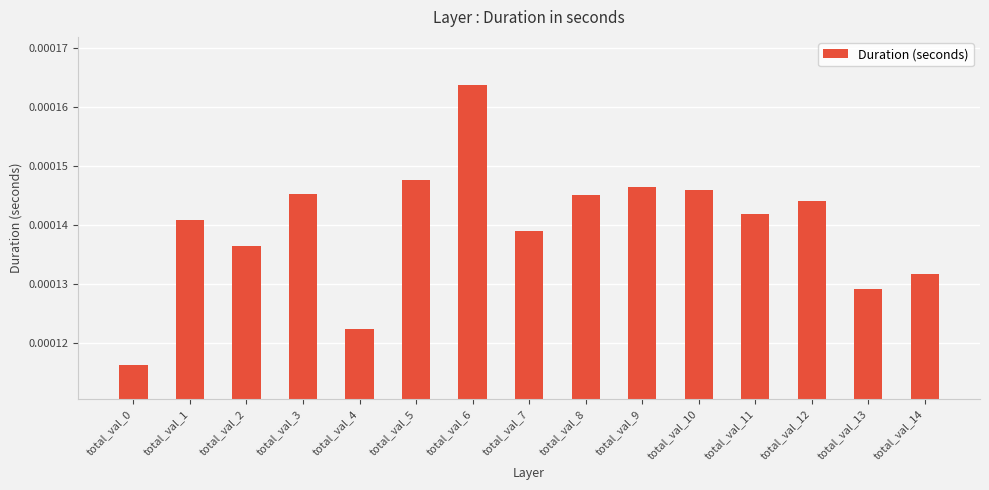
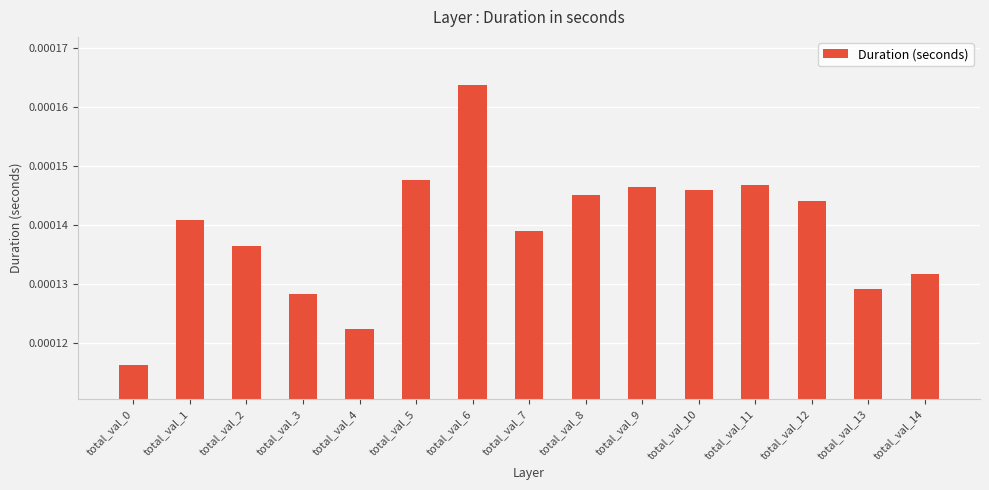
  {
    "total_val_0": 0.000116,
    "total_val_1": 0.000141,
    "total_val_2": 0.000136,
-   "total_val_3": 0.000145,
+   "total_val_3": 0.000128,
    "total_val_4": 0.000122,
    "total_val_5": 0.000148,
    "total_val_6": 0.000164,
    "total_val_7": 0.000139,
    "total_val_8": 0.000145,
    "total_val_9": 0.000147,
    "total_val_10": 0.000146,
-   "total_val_11": 0.000142,
+   "total_val_11": 0.000147,
    "total_val_12": 0.000144,
    "total_val_13": 0.000129,
    "total_val_14": 0.000132
  }
